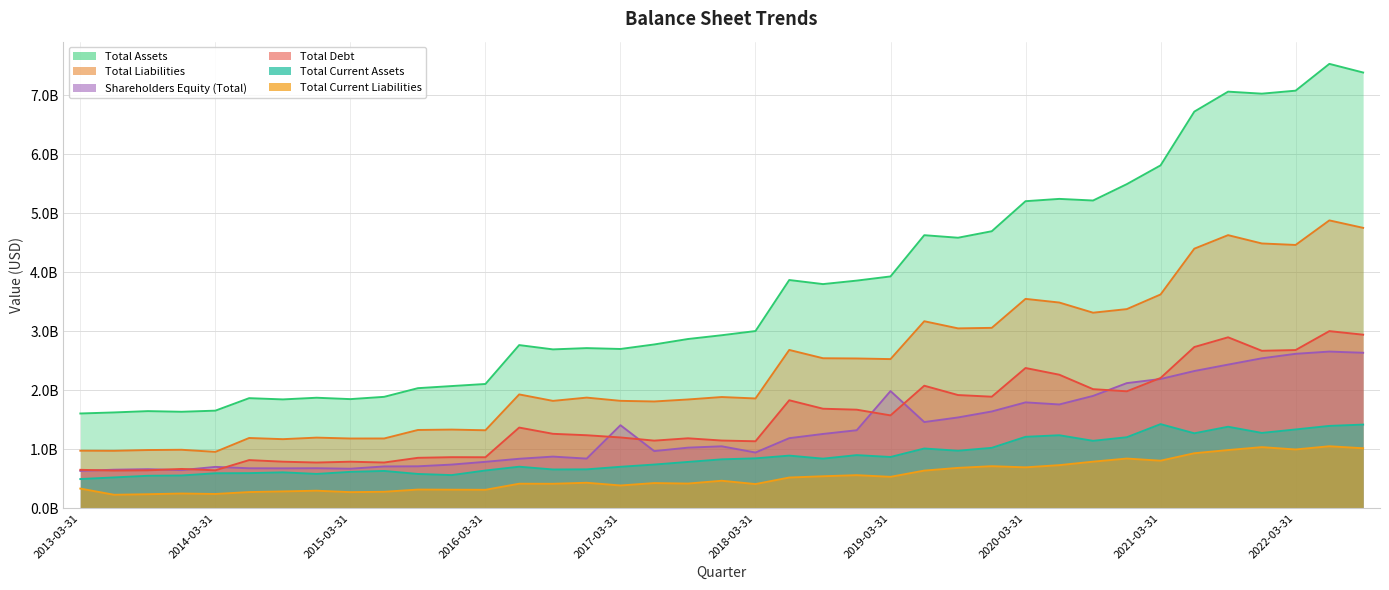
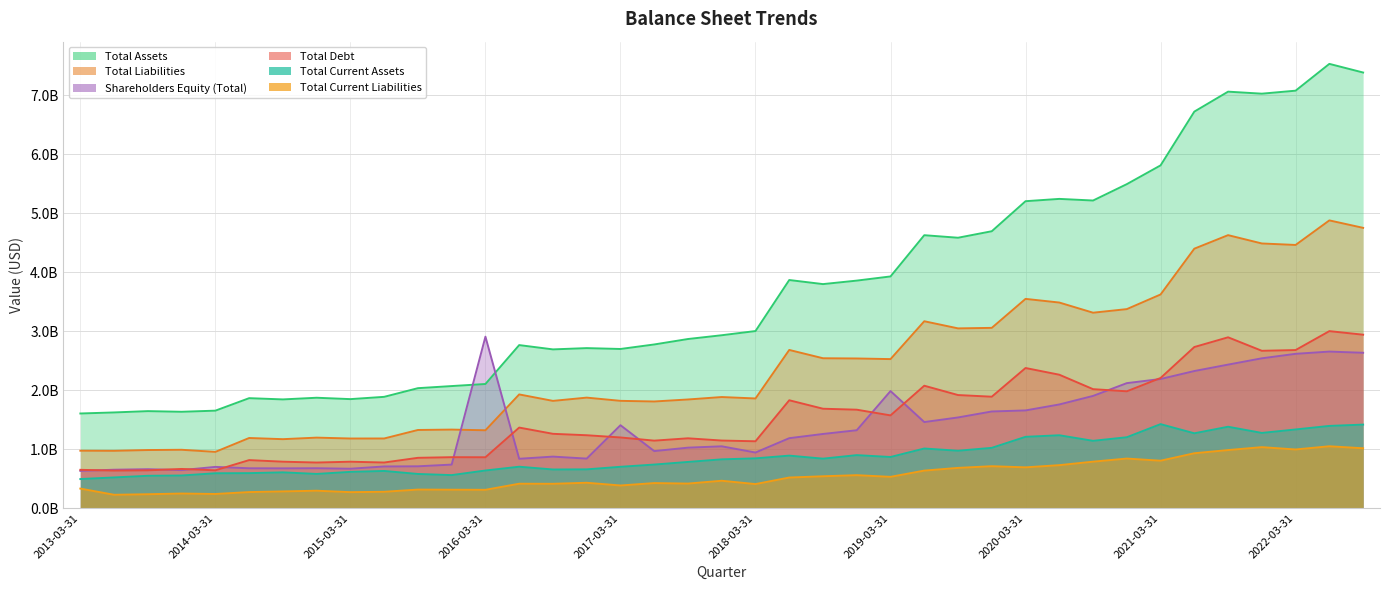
  {
    "Shareholders Equity (Total)": {
      "2014-03-31": 700000000,
      "2015-03-31": 700000000,
-     "2016-03-31": 800000000,
+     "2016-03-31": 2900000000,
      "2017-03-31": 1400000000,
      "2018-03-31": 900000000,
      "2019-03-31": 2000000000,
-     "2020-03-31": 1800000000,
+     "2020-03-31": 1700000000,
      "2022-03-31": 2600000000
    }
  }
